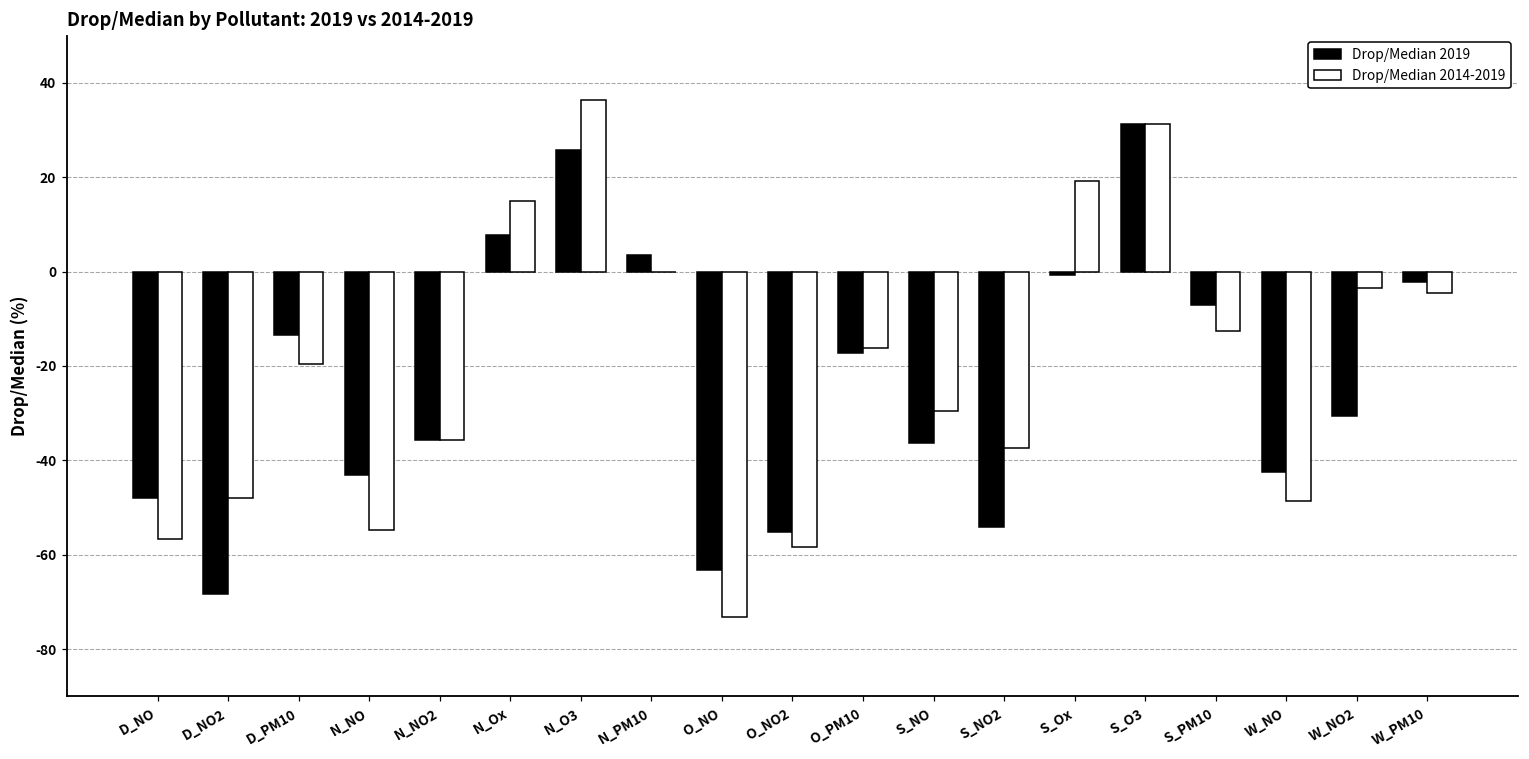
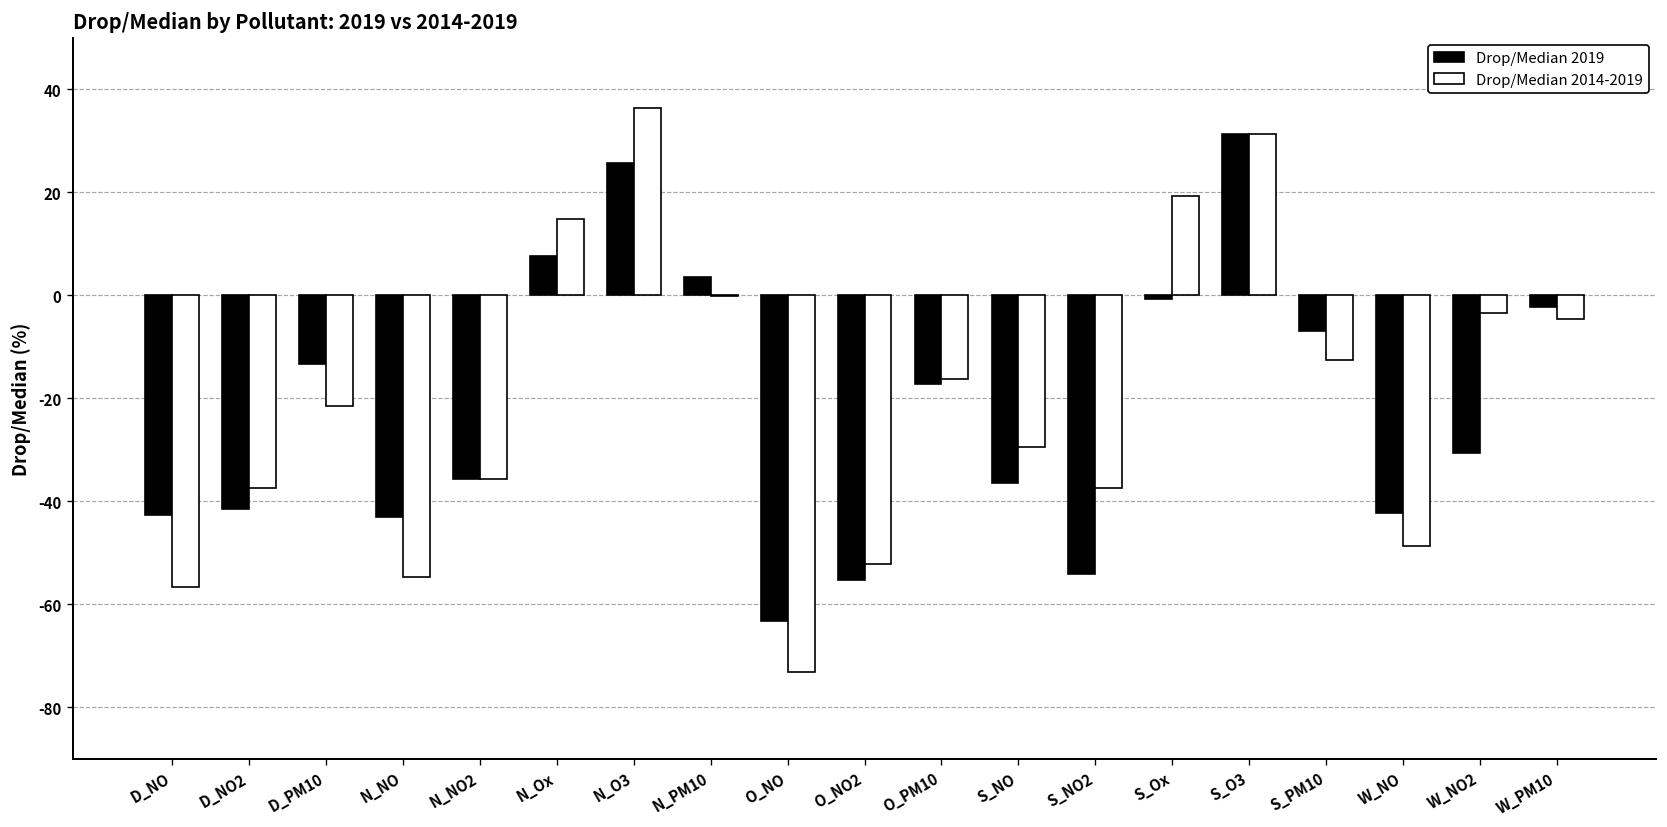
  {
    "Drop/Median 2019": {
-     "D_NO": -48,
-     "D_NO2": -68,
+     "D_NO": -43,
+     "D_NO2": -42,
      "D_PM10": -13,
      "N_NO": -43,
      "N_NO2": -36,
      "N_Ox": 8,
      "N_O3": 26,
      "N_PM10": 4,
      "O_NO": -63,
      "O_NO2": -55,
      "O_PM10": -17,
      "S_NO": -36,
      "S_NO2": -54,
      "S_Ox": -1,
      "S_O3": 31,
      "S_PM10": -7,
      "W_NO": -42,
      "W_NO2": -31,
      "W_PM10": -2
    },
    "Drop/Median 2014-2019": {
      "D_NO": -57,
-     "D_NO2": -48,
-     "D_PM10": -20,
+     "D_NO2": -37,
+     "D_PM10": -22,
      "N_NO": -55,
      "N_NO2": -36,
      "N_Ox": 15,
      "N_O3": 36,
      "O_NO": -73,
-     "O_NO2": -58,
+     "O_NO2": -52,
      "O_PM10": -16,
      "S_NO": -30,
      "S_NO2": -37,
      "S_Ox": 19,
      "S_O3": 31,
      "S_PM10": -13,
      "W_NO": -49,
      "W_NO2": -4,
      "W_PM10": -5
    }
  }
